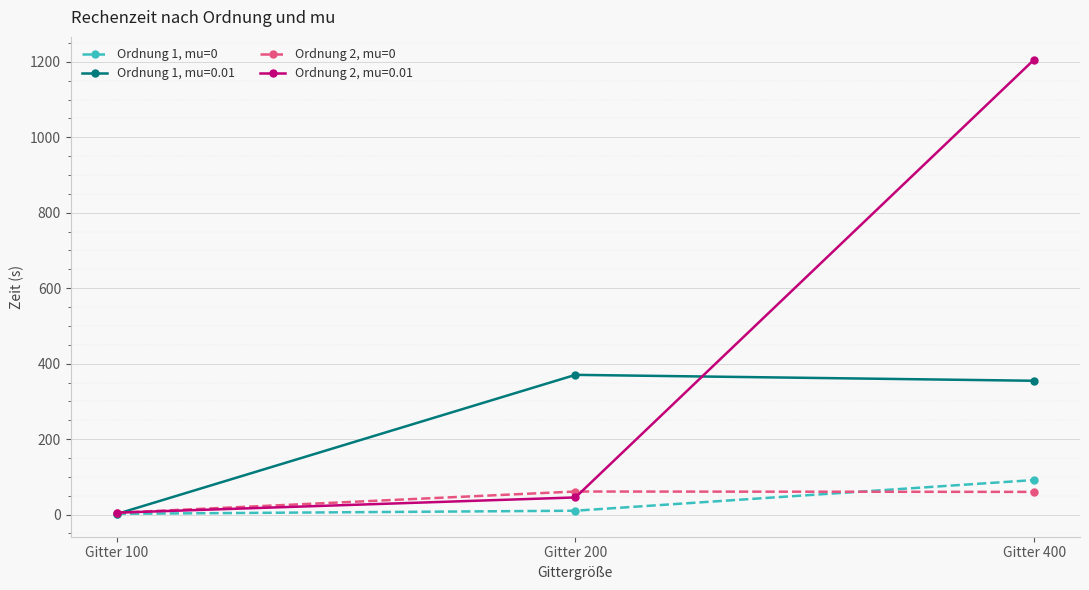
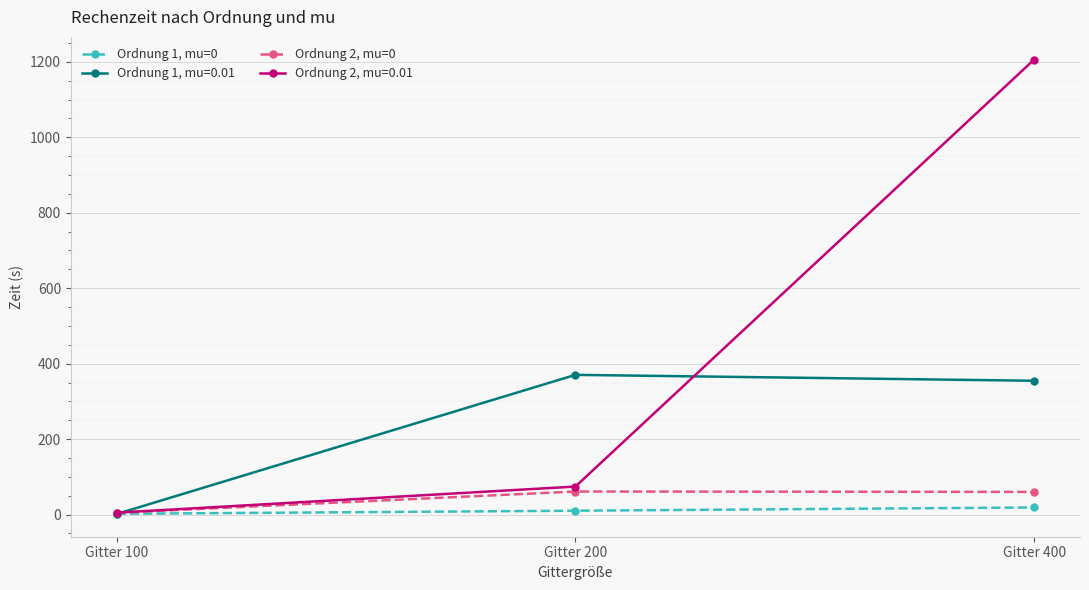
  {
    "Ordnung 1, mu=0": {
      "Gitter 200": 10,
-     "Gitter 400": 90
+     "Gitter 400": 20
    },
    "Ordnung 1, mu=0.01": {
      "Gitter 200": 370,
      "Gitter 400": 350
    },
    "Ordnung 2, mu=0": {
      "Gitter 200": 60,
      "Gitter 400": 60
    },
    "Ordnung 2, mu=0.01": {
-     "Gitter 200": 50,
+     "Gitter 200": 70,
      "Gitter 400": 1210
    }
  }
